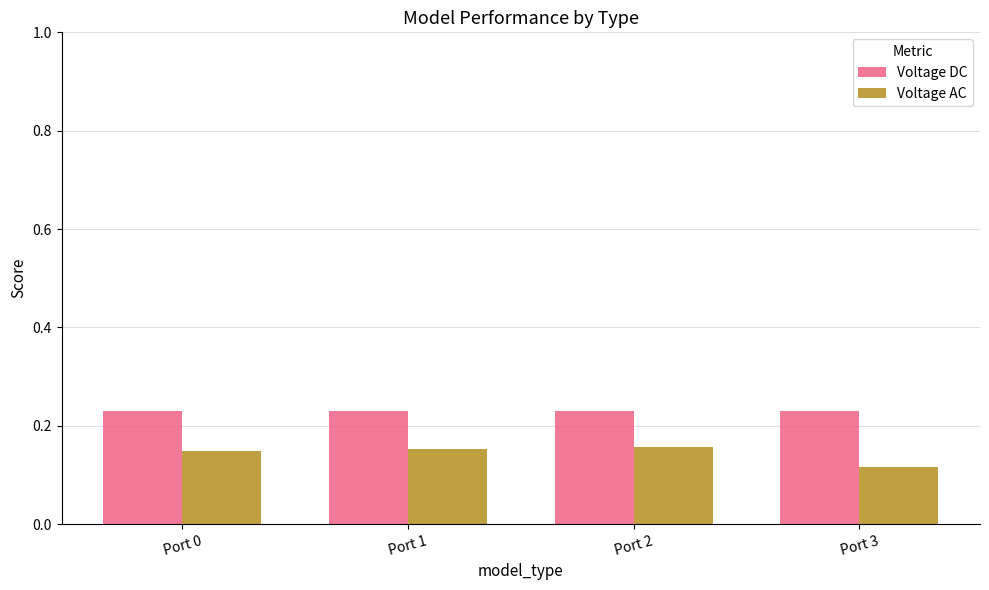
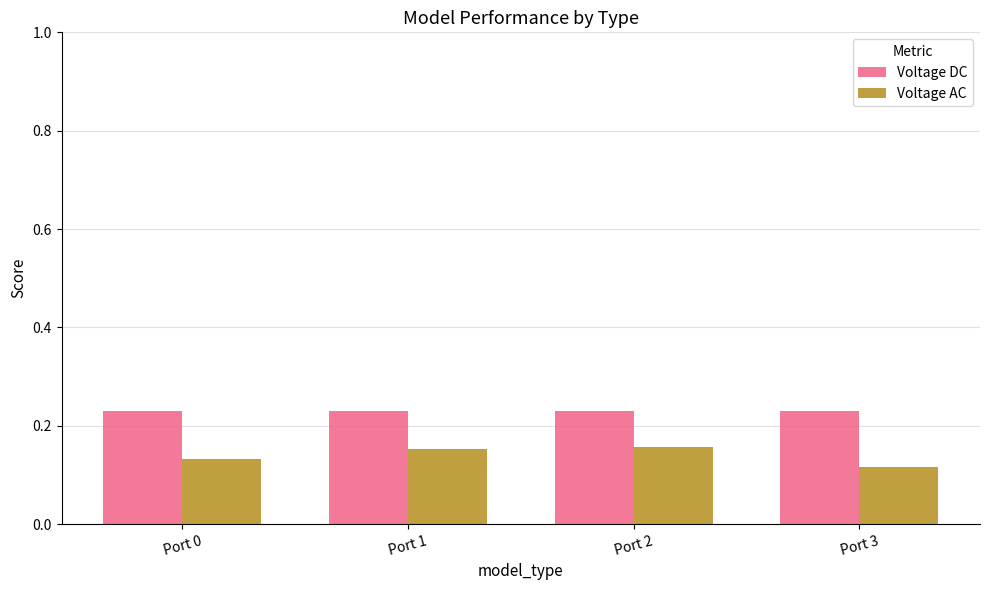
  {
    "Voltage DC": {
      "Port 0": 0.23,
      "Port 1": 0.23,
      "Port 2": 0.23,
      "Port 3": 0.23
    },
    "Voltage AC": {
-     "Port 0": 0.15,
+     "Port 0": 0.13,
      "Port 1": 0.15,
      "Port 2": 0.16,
      "Port 3": 0.12
    }
  }
